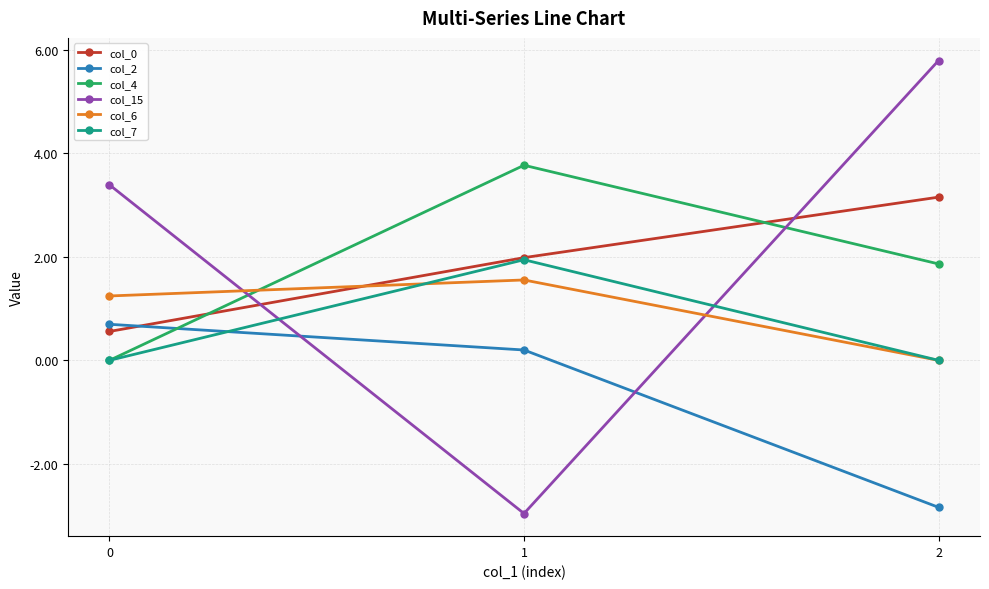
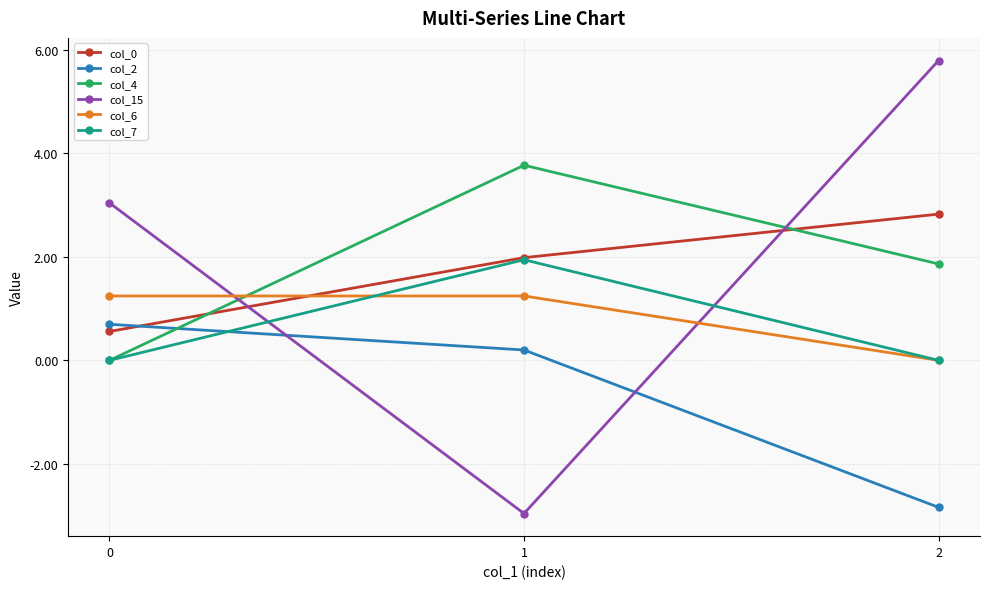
  {
    "col_0": {
      "0": 0.6,
-     "2": 3.2
+     "2": 2.8
    },
    "col_2": {
      "0": 0.7,
      "1": 0.2,
      "2": -2.8
    },
    "col_15": {
-     "0": 3.4,
+     "0": 3.0,
      "1": -3.0,
      "2": 5.8
    },
    "col_6": {
      "0": 1.2,
-     "1": 1.6
+     "1": 1.2
    }
  }
